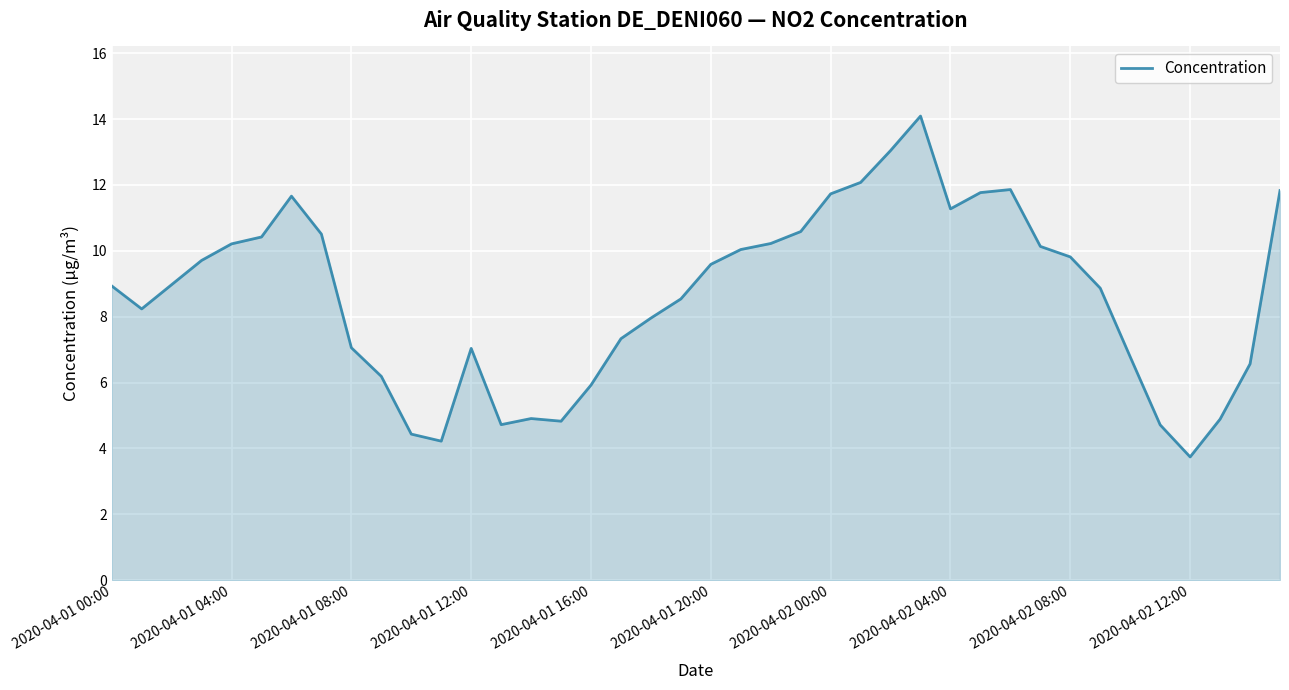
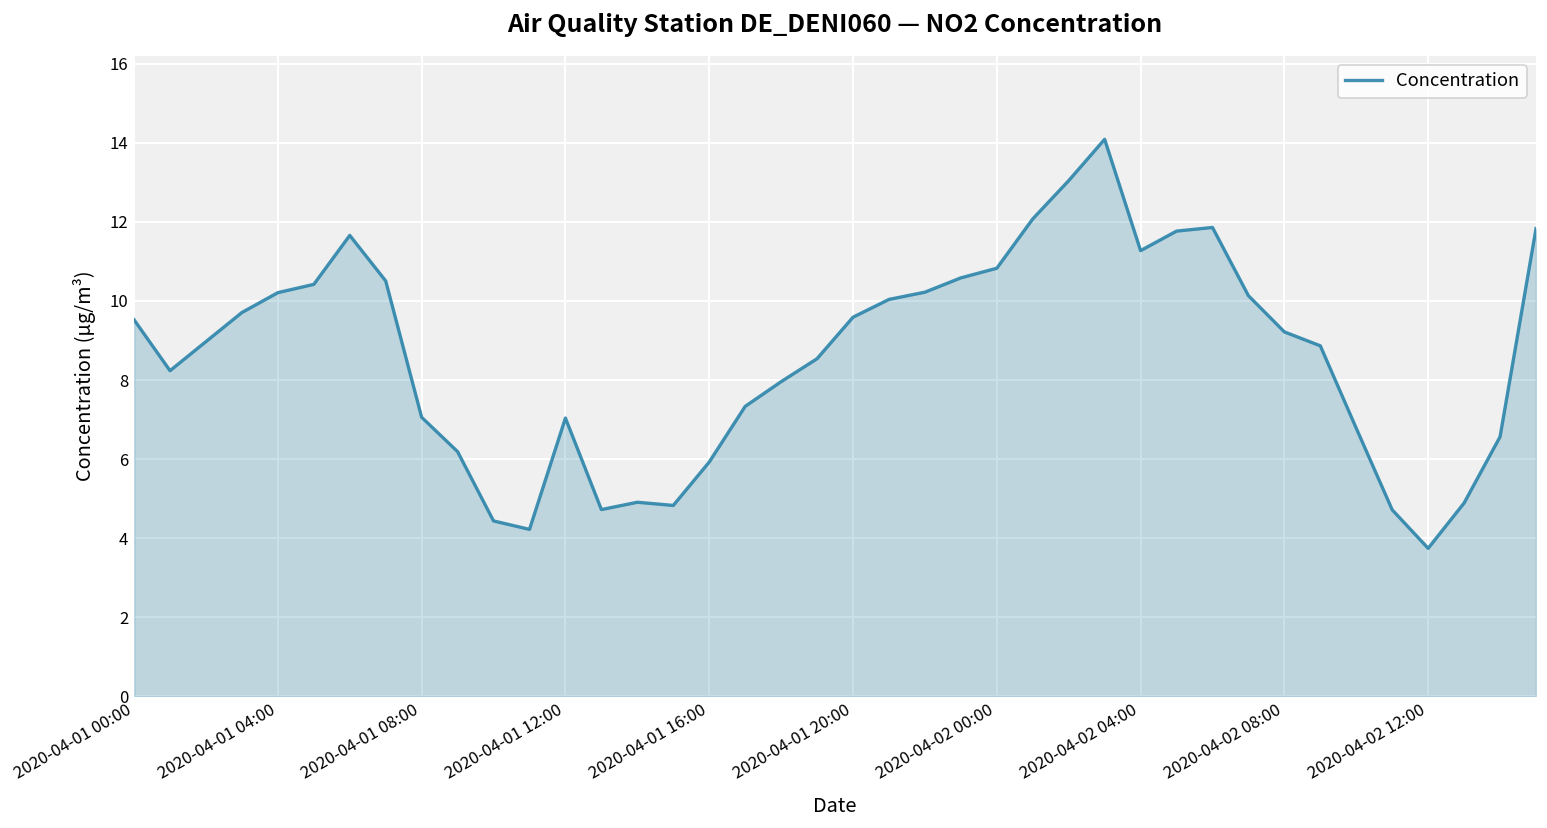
  {
-   "2020-04-01 00:00": 8.9,
+   "2020-04-01 00:00": 9.5,
    "2020-04-01 04:00": 10.2,
    "2020-04-01 08:00": 7.1,
    "2020-04-01 12:00": 7.0,
    "2020-04-01 16:00": 5.9,
    "2020-04-01 20:00": 9.6,
-   "2020-04-02 00:00": 11.7,
+   "2020-04-02 00:00": 10.8,
    "2020-04-02 04:00": 11.3,
-   "2020-04-02 08:00": 9.8,
+   "2020-04-02 08:00": 9.2,
    "2020-04-02 12:00": 3.7
  }
